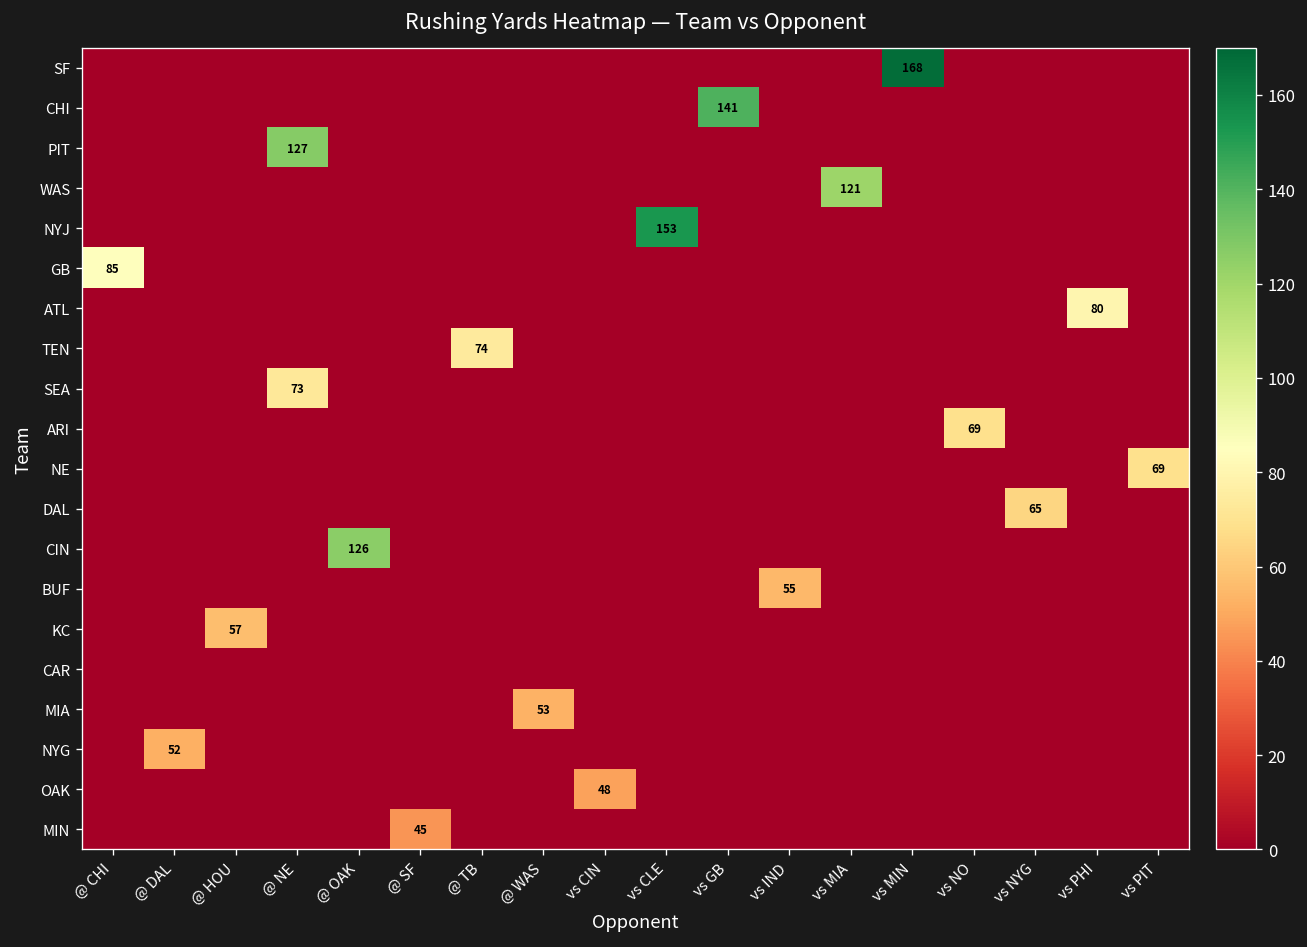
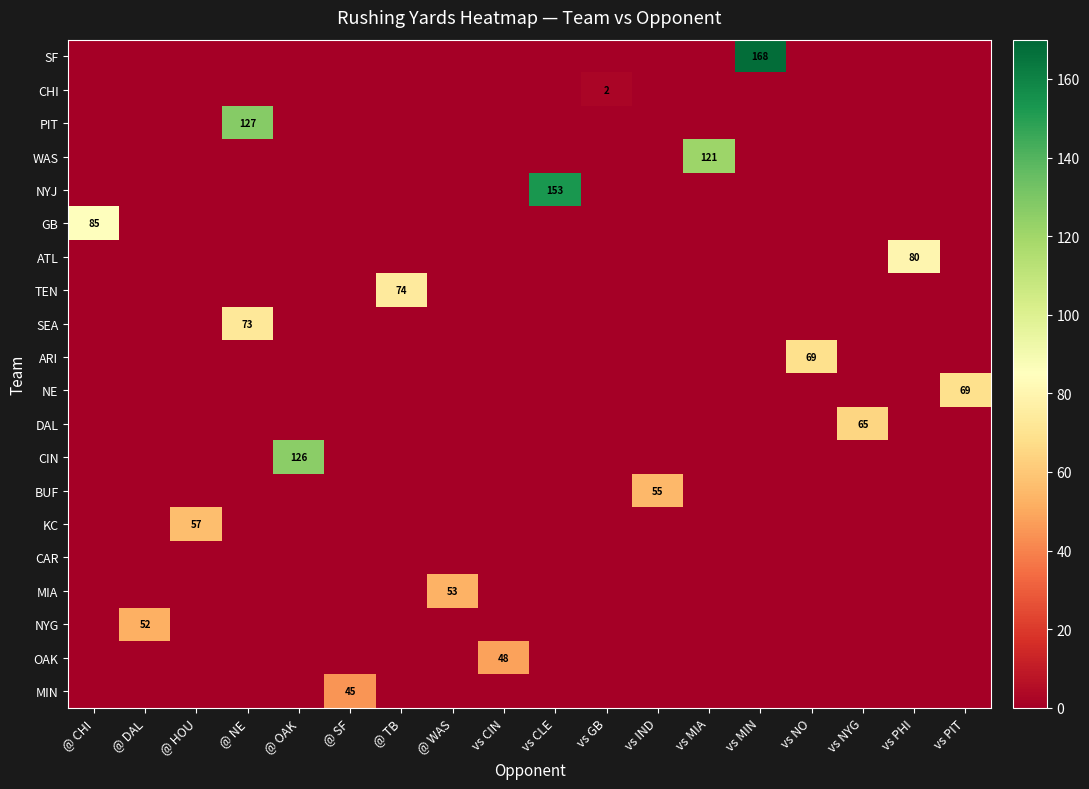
  {
    "SF": {
      "vs MIN": 168
    },
    "CHI": {
-     "vs GB": 141
+     "vs GB": 2
    },
    "PIT": {
      "@ NE": 127
    },
    "WAS": {
      "vs MIA": 121
    },
    "NYJ": {
      "vs CLE": 153
    },
    "GB": {
      "@ CHI": 85
    },
    "ATL": {
      "vs PHI": 80
    },
    "TEN": {
      "@ TB": 74
    },
    "SEA": {
      "@ NE": 73
    },
    "ARI": {
      "vs NO": 69
    },
    "NE": {
      "vs PIT": 69
    },
    "DAL": {
      "vs NYG": 65
    },
    "CIN": {
      "@ OAK": 126
    },
    "BUF": {
      "vs IND": 55
    },
    "KC": {
      "@ HOU": 57
    },
    "MIA": {
      "@ WAS": 53
    },
    "NYG": {
      "@ DAL": 52
    },
    "OAK": {
      "vs CIN": 48
    },
    "MIN": {
      "@ SF": 45
    }
  }
